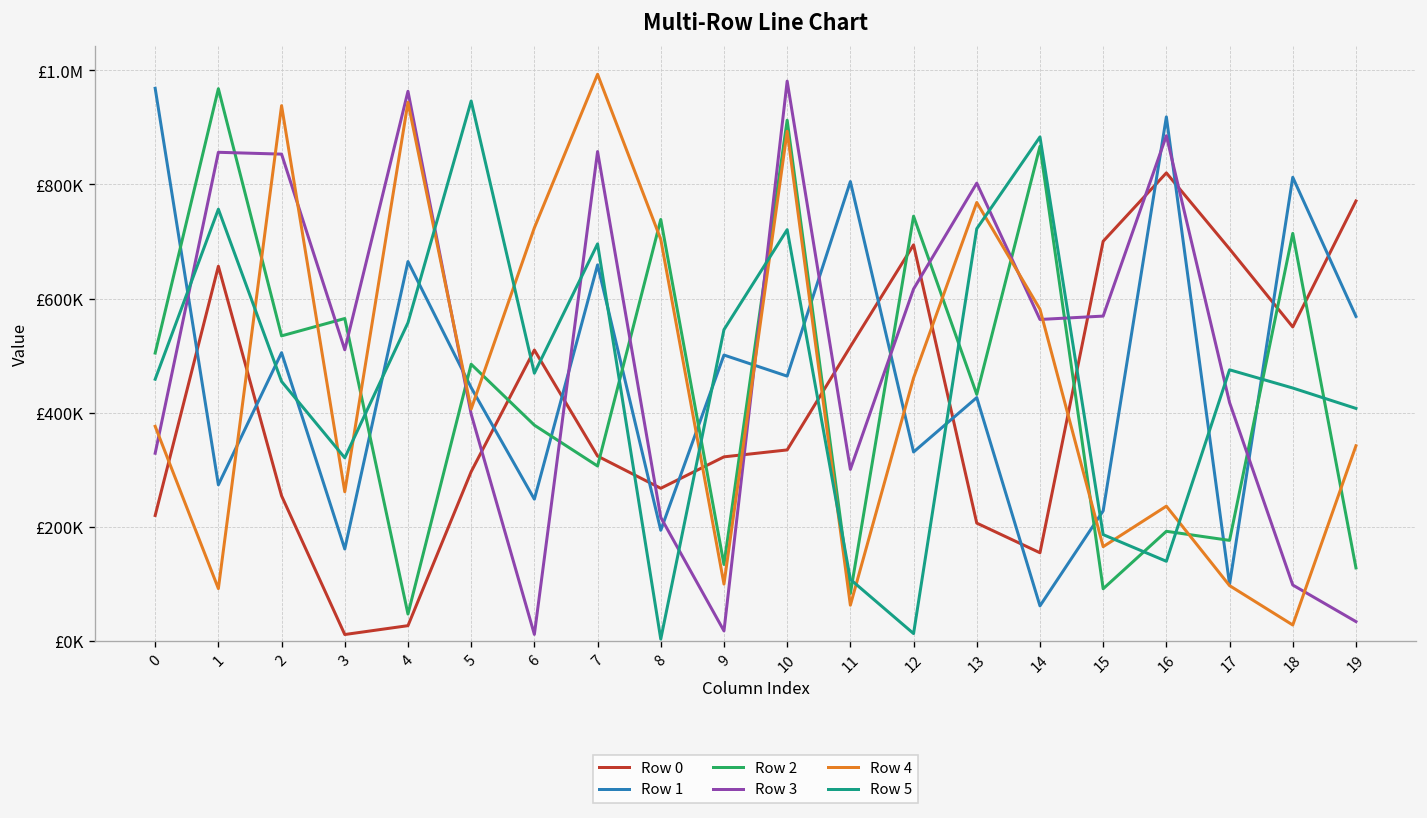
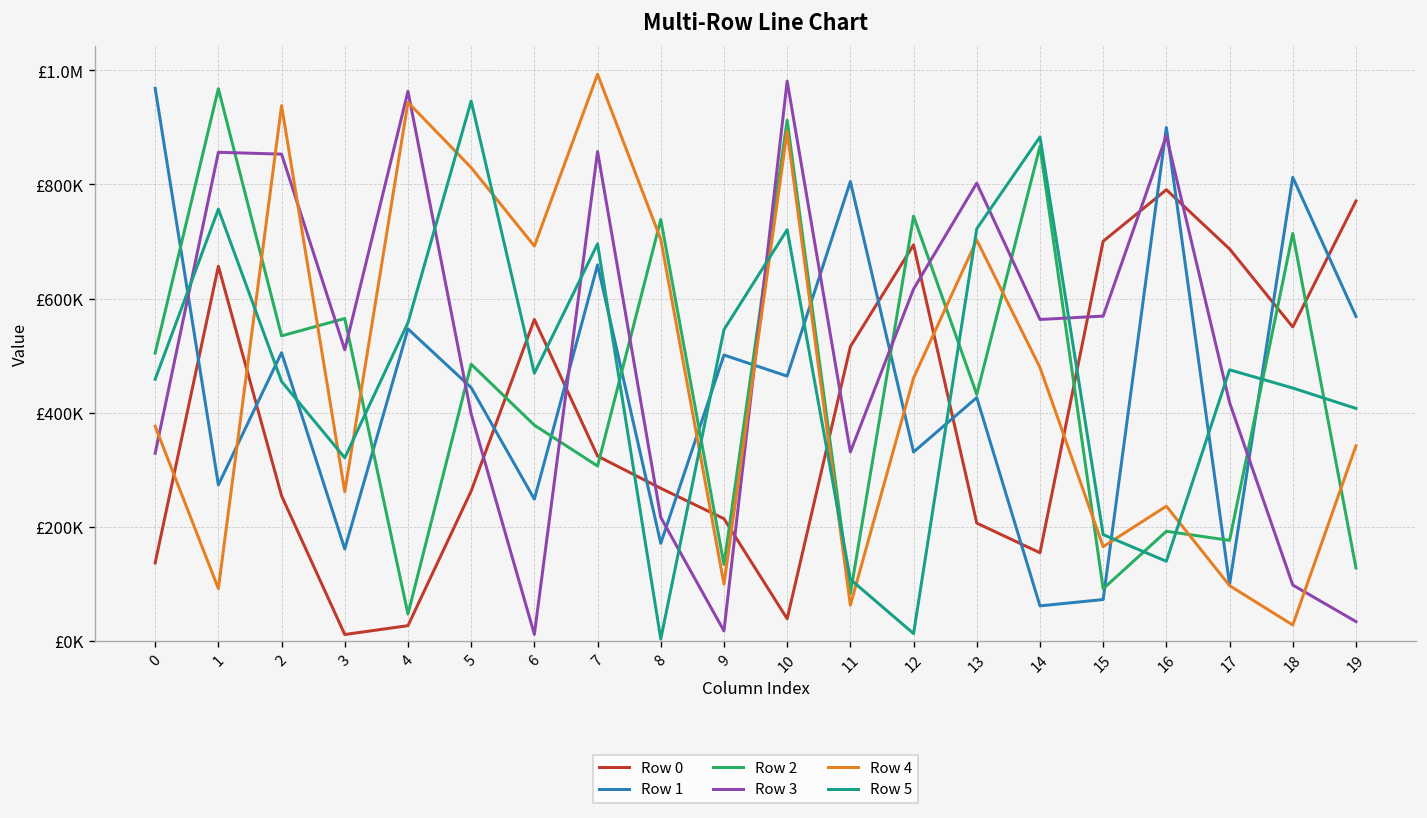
  {
    "Row 0": {
-     "0": "£220000",
+     "0": "£140000",
      "1": "£660000",
      "2": "£250000",
      "3": "£10000",
      "4": "£30000",
-     "5": "£300000",
-     "6": "£510000",
+     "5": "£260000",
+     "6": "£560000",
      "7": "£320000",
      "8": "£270000",
-     "9": "£320000",
-     "10": "£330000",
+     "9": "£210000",
+     "10": "£40000",
      "11": "£520000",
      "12": "£690000",
      "13": "£210000",
      "14": "£150000",
      "15": "£700000",
-     "16": "£820000",
+     "16": "£790000",
      "17": "£690000",
      "18": "£550000",
      "19": "£770000"
    },
    "Row 1": {
      "0": "£970000",
      "1": "£270000",
      "2": "£510000",
      "3": "£160000",
-     "4": "£660000",
+     "4": "£550000",
      "5": "£440000",
      "6": "£250000",
      "7": "£660000",
-     "8": "£190000",
+     "8": "£170000",
      "9": "£500000",
      "10": "£460000",
      "11": "£810000",
      "12": "£330000",
      "13": "£430000",
      "14": "£60000",
-     "15": "£230000",
-     "16": "£920000",
+     "15": "£70000",
+     "16": "£900000",
      "18": "£810000",
      "19": "£570000"
    },
    "Row 3": {
      "0": "£330000",
      "1": "£860000",
      "2": "£850000",
      "3": "£510000",
      "4": "£960000",
      "5": "£400000",
      "6": "£10000",
      "7": "£860000",
      "8": "£220000",
      "9": "£20000",
      "10": "£980000",
-     "11": "£300000",
+     "11": "£330000",
      "12": "£620000",
      "13": "£800000",
      "14": "£560000",
      "15": "£570000",
      "16": "£890000",
      "17": "£420000",
      "18": "£100000",
      "19": "£30000"
    },
    "Row 4": {
      "0": "£380000",
      "1": "£90000",
      "2": "£940000",
      "3": "£260000",
      "4": "£940000",
-     "5": "£410000",
-     "6": "£720000",
+     "5": "£830000",
+     "6": "£690000",
      "7": "£990000",
      "8": "£700000",
      "9": "£100000",
      "10": "£890000",
      "11": "£60000",
      "12": "£460000",
-     "13": "£770000",
-     "14": "£580000",
+     "13": "£700000",
+     "14": "£480000",
      "15": "£160000",
      "16": "£240000",
      "18": "£30000",
      "19": "£340000"
    }
  }
